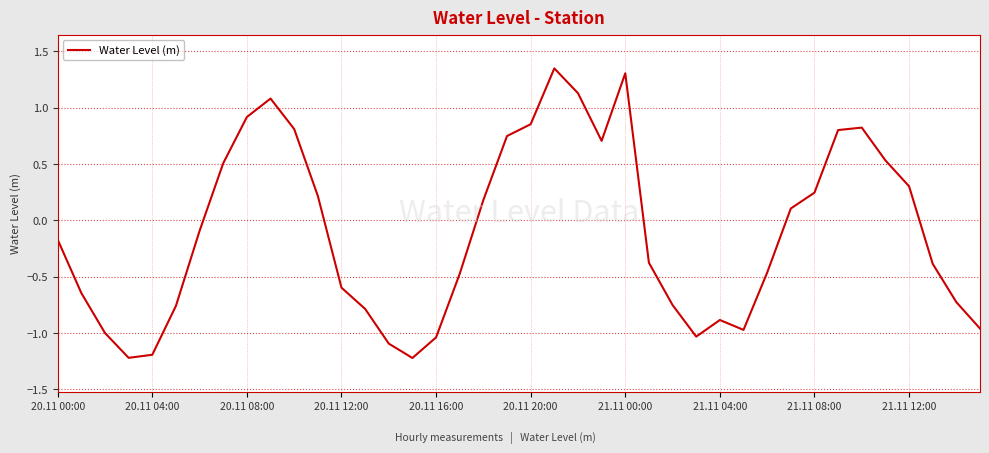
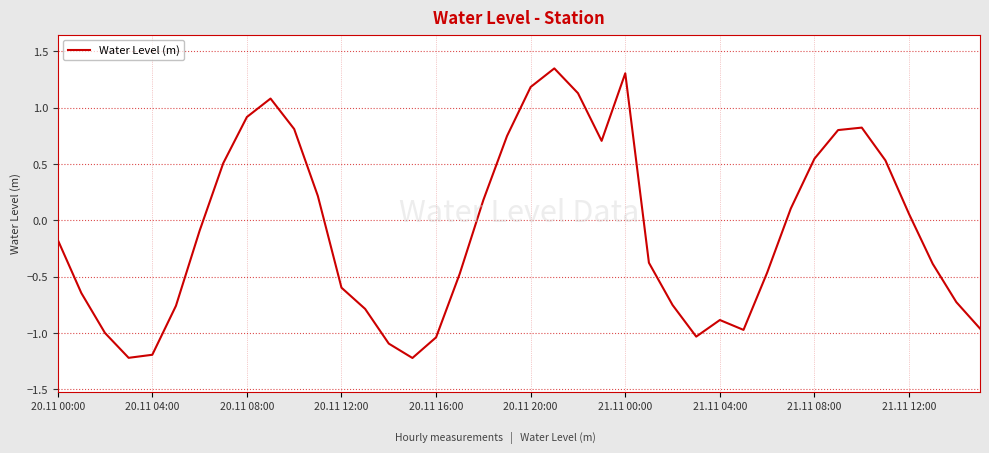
  {
    "20.11 00:00": -0.17,
    "20.11 04:00": -1.19,
    "20.11 08:00": 0.92,
    "20.11 12:00": -0.60,
    "20.11 16:00": -1.04,
-   "20.11 20:00": 0.85,
+   "20.11 20:00": 1.18,
    "21.11 00:00": 1.31,
    "21.11 04:00": -0.88,
-   "21.11 08:00": 0.25,
-   "21.11 12:00": 0.30
+   "21.11 08:00": 0.55,
+   "21.11 12:00": 0.06
  }
